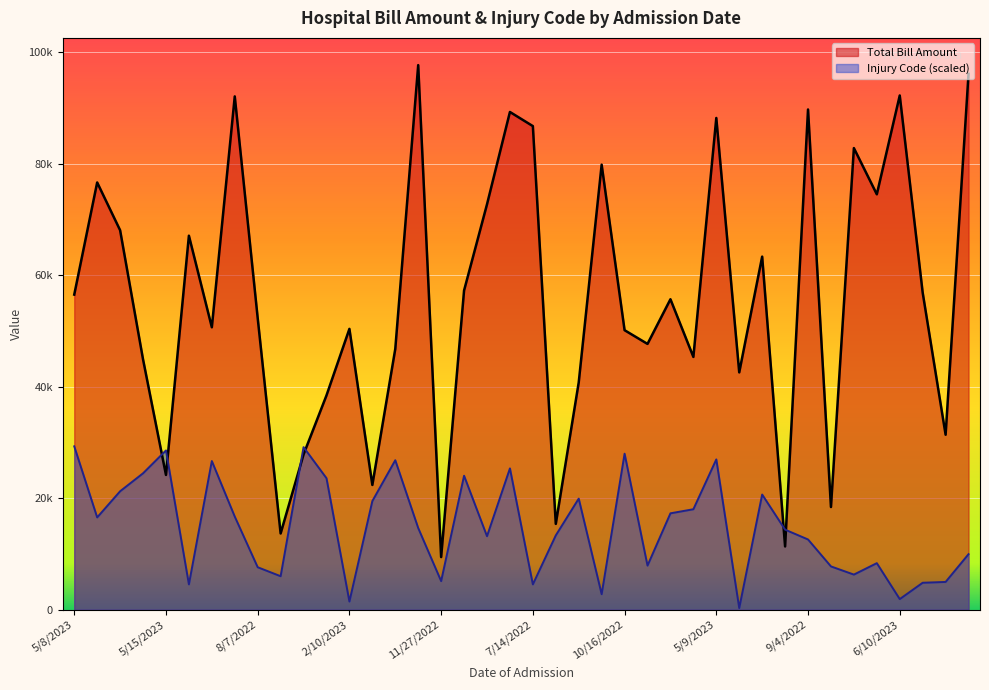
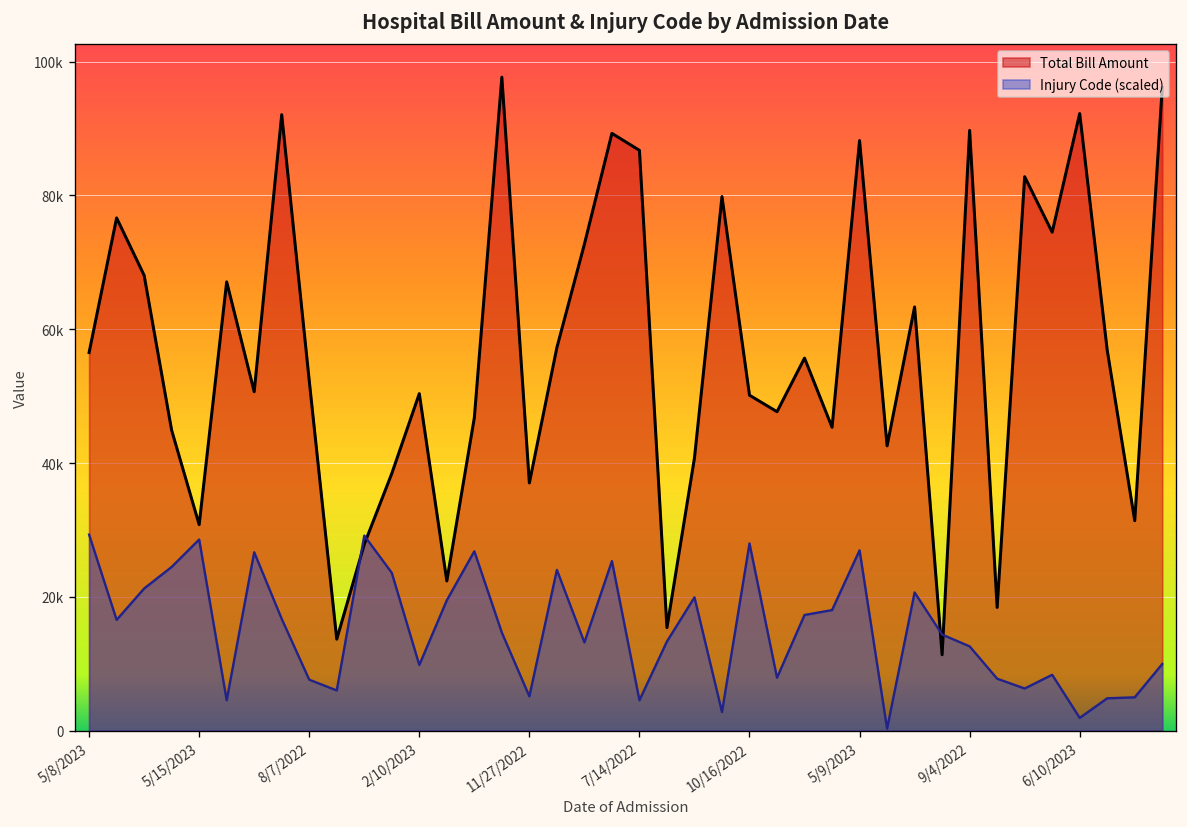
  {
    "Total Bill Amount": {
      "5/8/2023": 57000,
-     "5/15/2023": 24000,
+     "5/15/2023": 31000,
      "8/7/2022": 52000,
      "2/10/2023": 50000,
-     "11/27/2022": 9000,
+     "11/27/2022": 37000,
      "7/14/2022": 87000,
      "10/16/2022": 50000,
      "5/9/2023": 88000,
      "9/4/2022": 90000,
      "6/10/2023": 92000
    },
    "Injury Code (scaled)": {
      "5/8/2023": 29000,
      "5/15/2023": 29000,
      "8/7/2022": 8000,
-     "2/10/2023": 1000,
+     "2/10/2023": 10000,
      "11/27/2022": 5000,
      "7/14/2022": 5000,
      "10/16/2022": 28000,
      "5/9/2023": 27000,
      "9/4/2022": 13000,
      "6/10/2023": 2000
    }
  }
